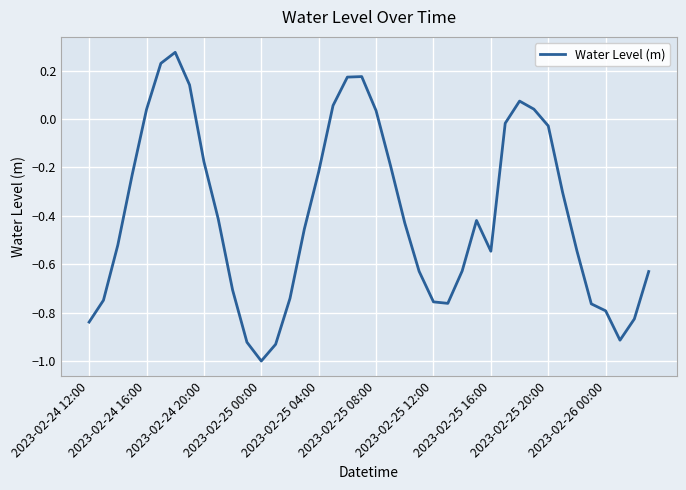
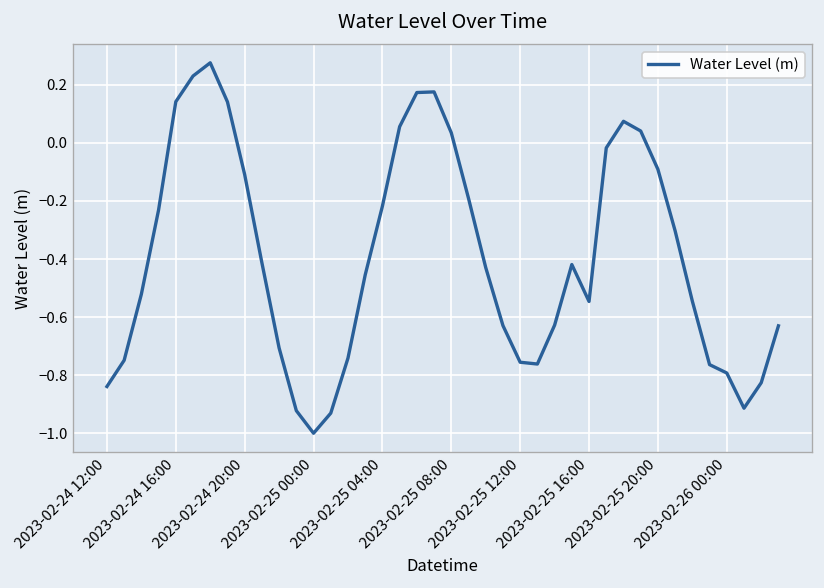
  {
    "2023-02-24 12:00": -0.84,
-   "2023-02-24 16:00": 0.04,
-   "2023-02-24 20:00": -0.18,
+   "2023-02-24 16:00": 0.14,
+   "2023-02-24 20:00": -0.11,
    "2023-02-25 00:00": -1.00,
    "2023-02-25 04:00": -0.22,
    "2023-02-25 08:00": 0.03,
    "2023-02-25 12:00": -0.76,
    "2023-02-25 16:00": -0.55,
-   "2023-02-25 20:00": -0.03,
+   "2023-02-25 20:00": -0.09,
    "2023-02-26 00:00": -0.79
  }
